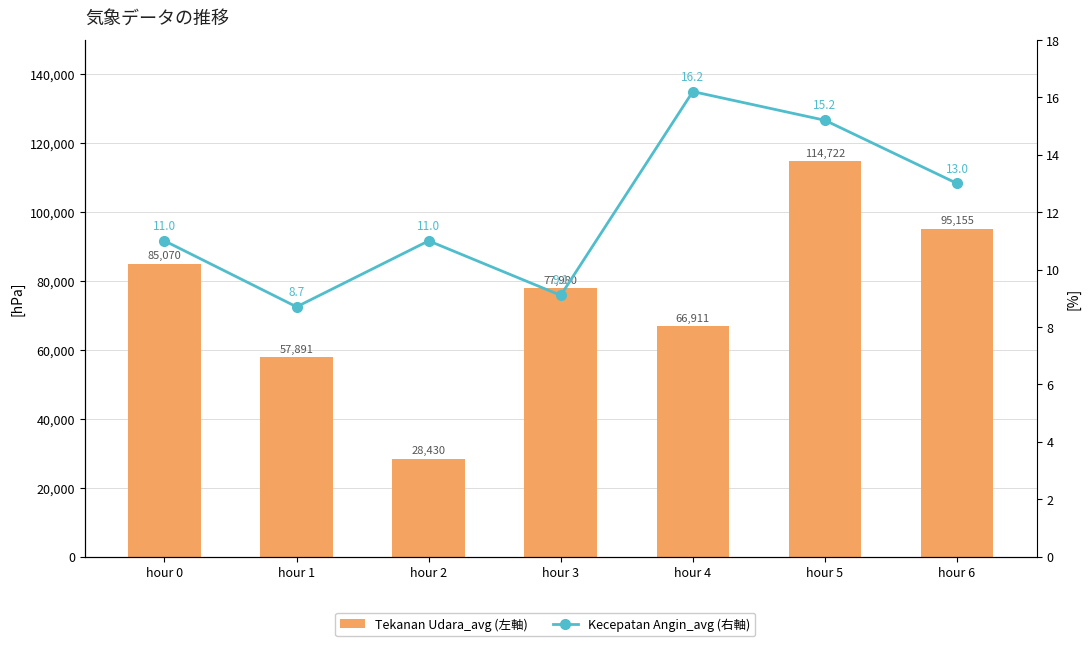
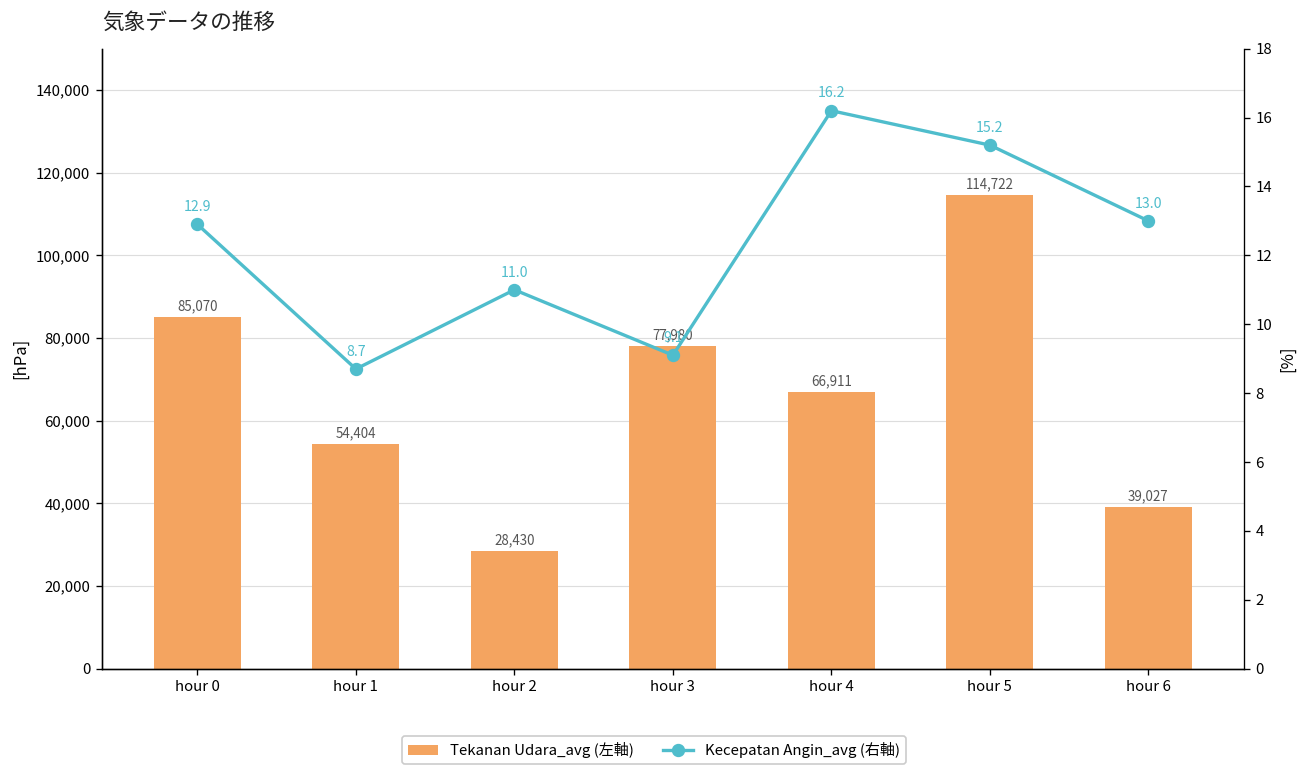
  {
    "Tekanan Udara_avg (左軸)": {
      "hour 0": "85,070",
-     "hour 1": "57,891",
+     "hour 1": "54,404",
      "hour 2": "28,430",
      "hour 4": "66,911",
      "hour 5": "114,722",
-     "hour 6": "95,155"
+     "hour 6": "39,027"
    },
    "Kecepatan Angin_avg (右軸)": {
-     "hour 0": "11.0",
+     "hour 0": "12.9",
      "hour 1": "8.7",
      "hour 2": "11.0",
      "hour 4": "16.2",
      "hour 5": "15.2",
      "hour 6": "13.0"
    }
  }
